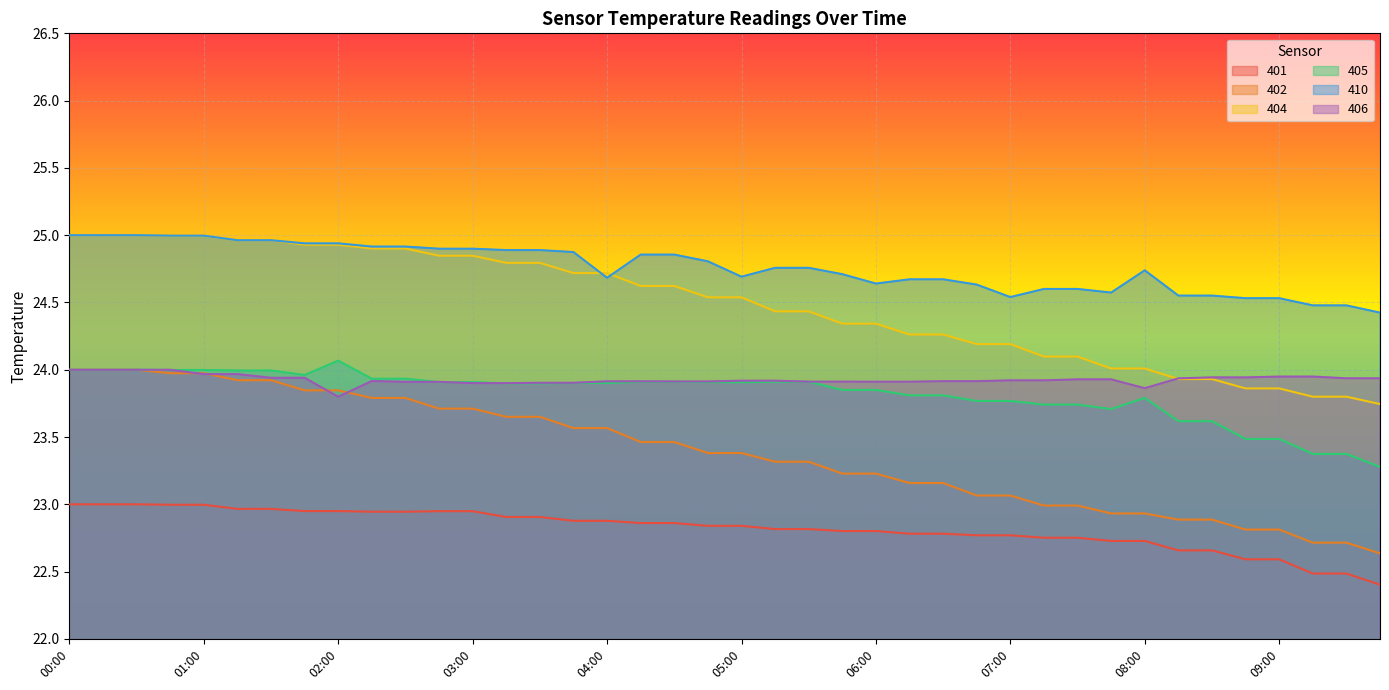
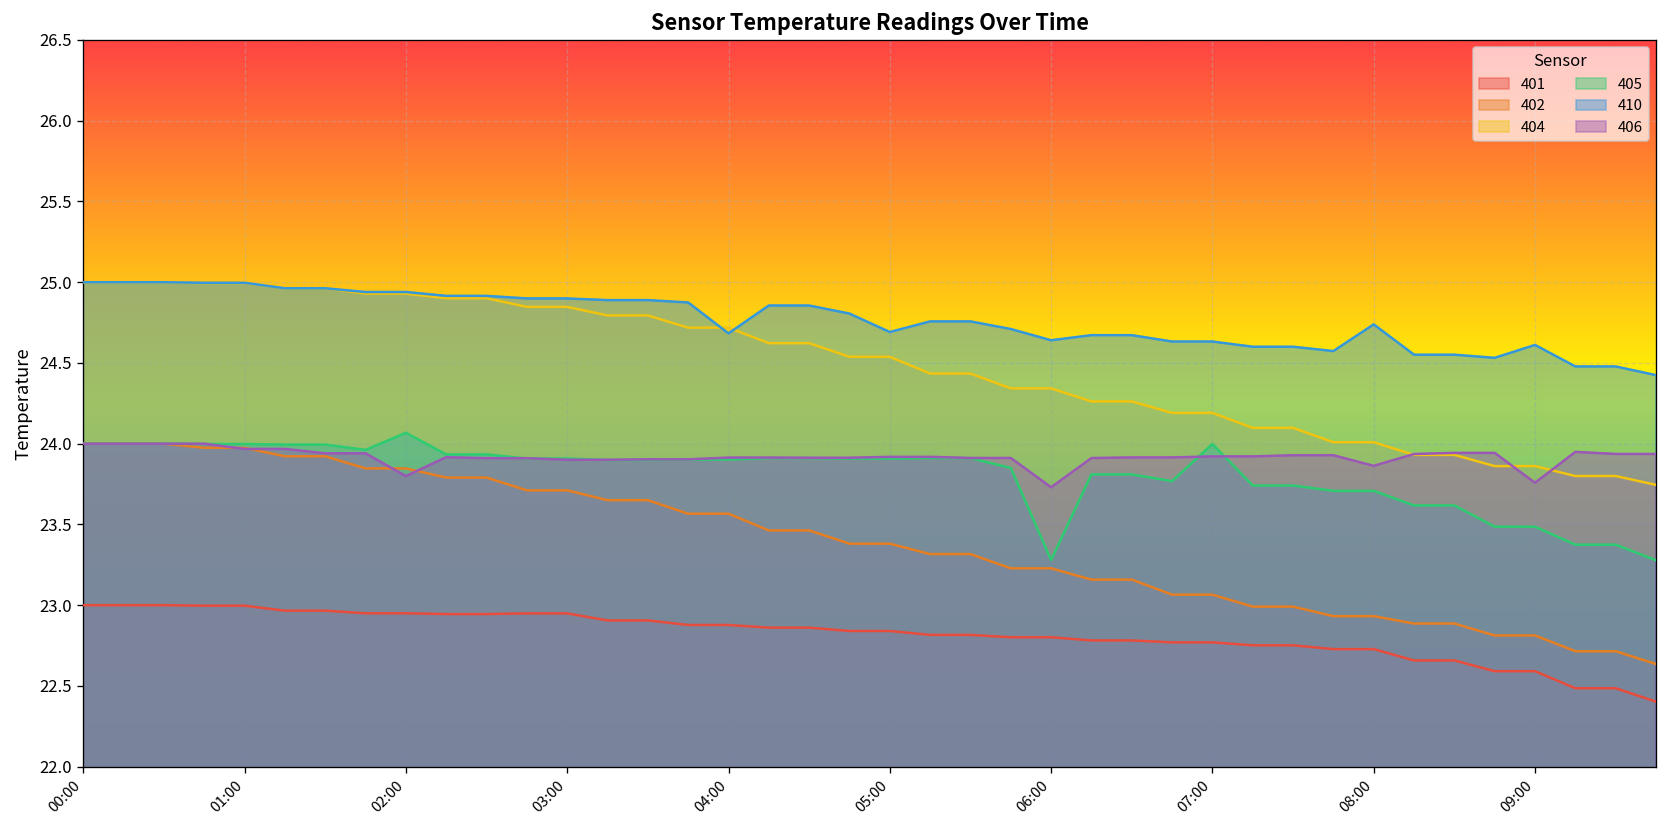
  {
    "405": {
      "01:00": 24.00,
      "02:00": 24.07,
-     "06:00": 23.85,
-     "07:00": 23.77,
-     "08:00": 23.79,
+     "06:00": 23.28,
+     "07:00": 24.00,
+     "08:00": 23.71,
      "09:00": 23.49
    },
    "410": {
      "03:00": 24.90,
      "04:00": 24.68,
      "05:00": 24.69,
      "06:00": 24.64,
-     "07:00": 24.54,
+     "07:00": 24.63,
      "08:00": 24.74,
-     "09:00": 24.53
+     "09:00": 24.61
    },
    "406": {
      "02:00": 23.80,
-     "06:00": 23.91,
+     "06:00": 23.73,
      "07:00": 23.92,
      "08:00": 23.86,
-     "09:00": 23.95
+     "09:00": 23.76
    }
  }
